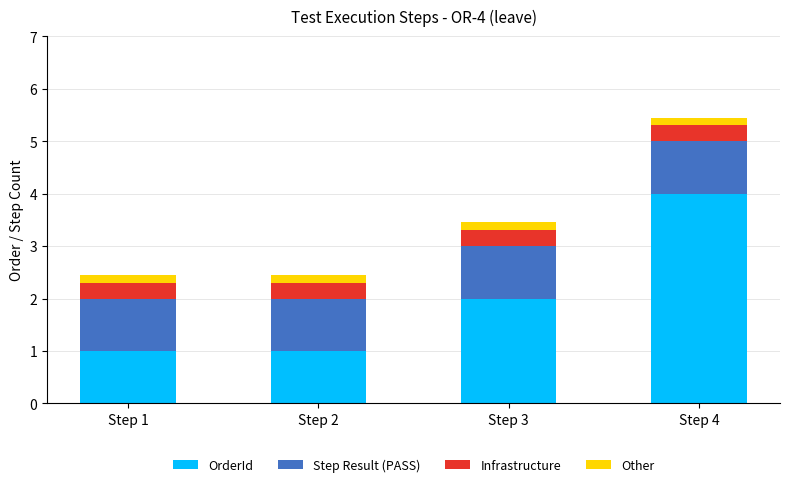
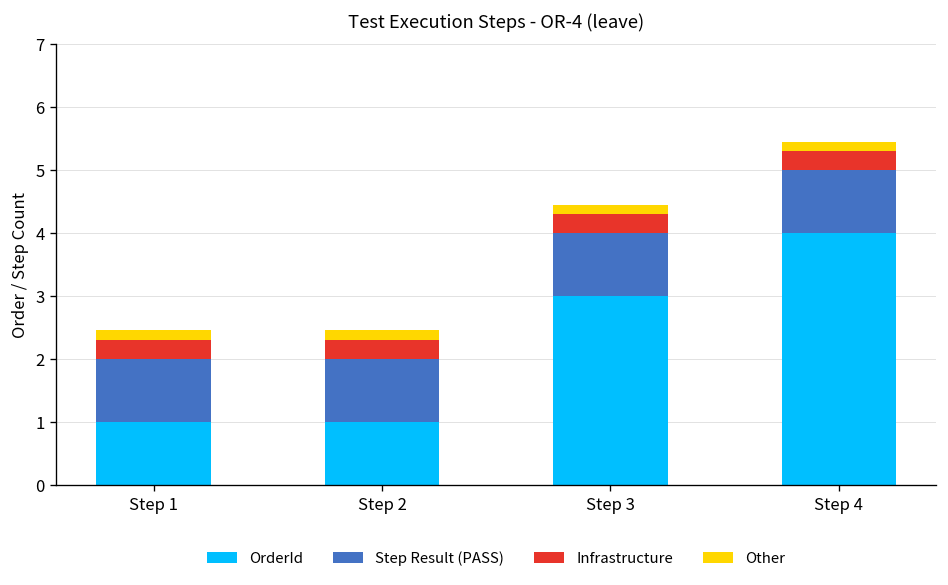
  {
    "OrderId": {
      "Step 1": 1,
      "Step 2": 1,
-     "Step 3": 2,
+     "Step 3": 3,
      "Step 4": 4
    },
    "Step Result (PASS)": {
      "Step 1": 1,
      "Step 2": 1,
      "Step 3": 1,
      "Step 4": 1
    },
    "Infrastructure": {
      "Step 1": 0.3,
      "Step 2": 0.3,
      "Step 3": 0.3,
      "Step 4": 0.3
    },
    "Other": {
      "Step 1": 0.1,
      "Step 2": 0.1,
      "Step 3": 0.1,
      "Step 4": 0.1
    }
  }
